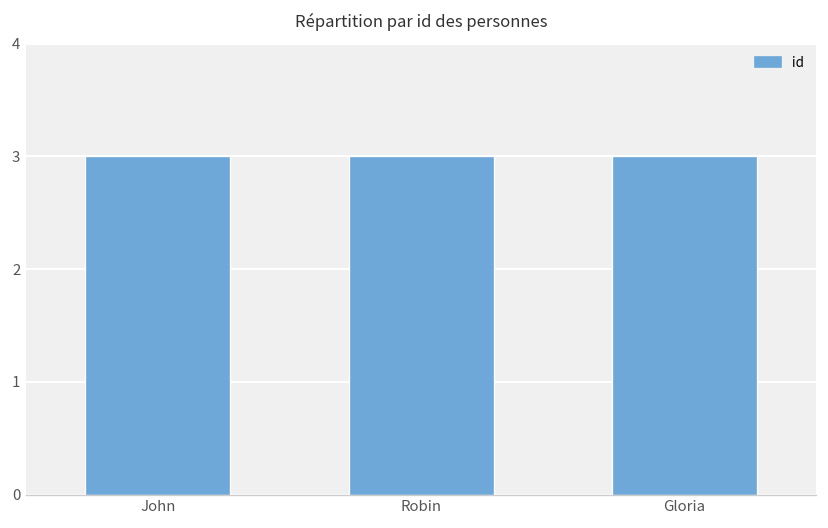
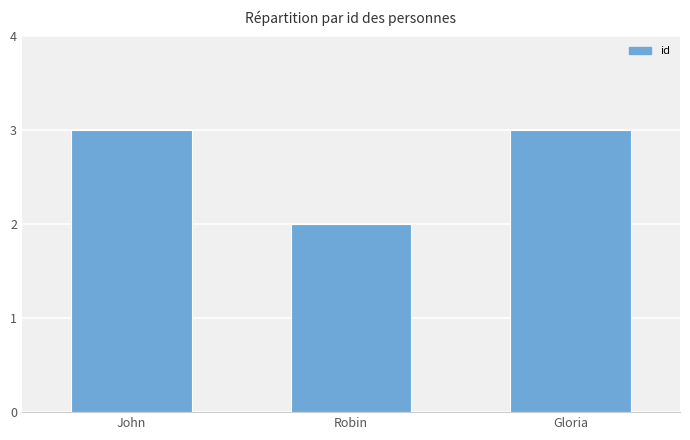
  {
    "John": 3,
-   "Robin": 3,
+   "Robin": 2,
    "Gloria": 3
  }
